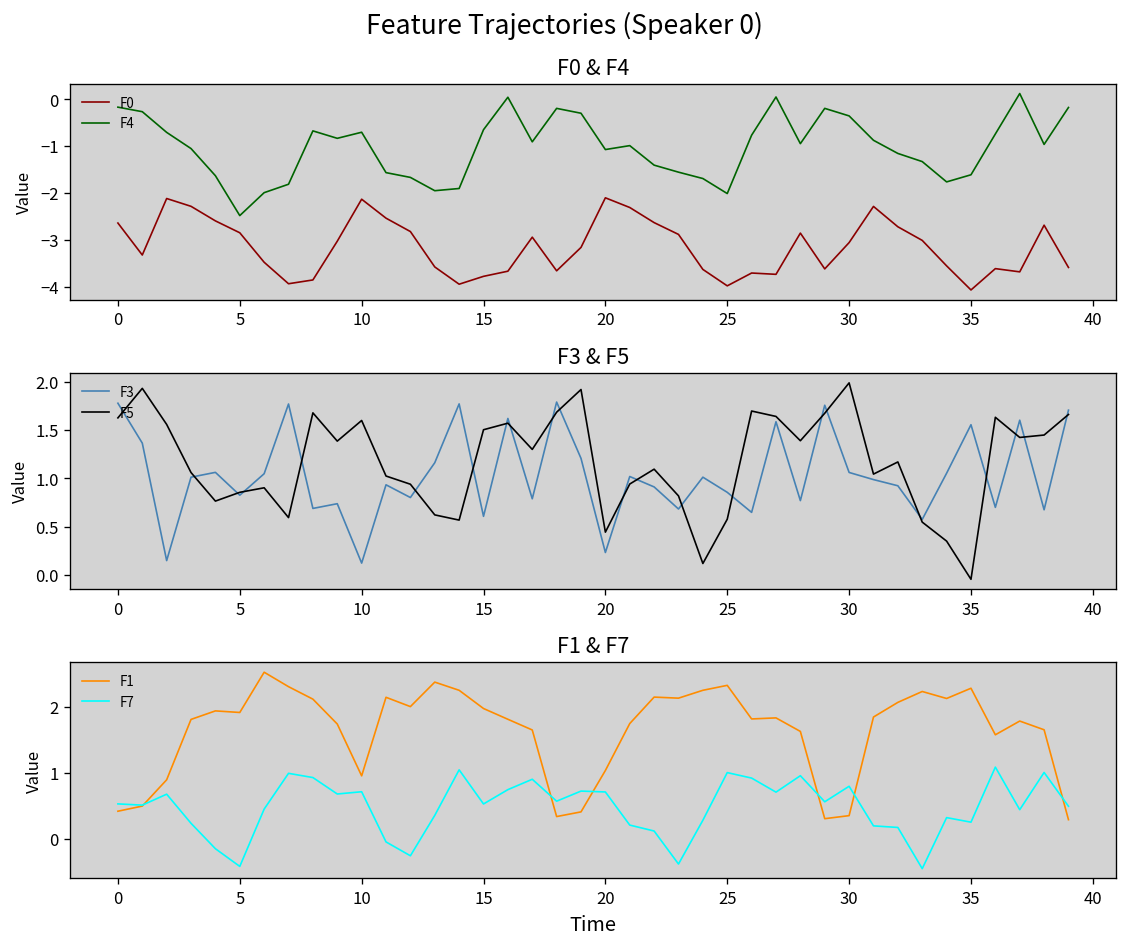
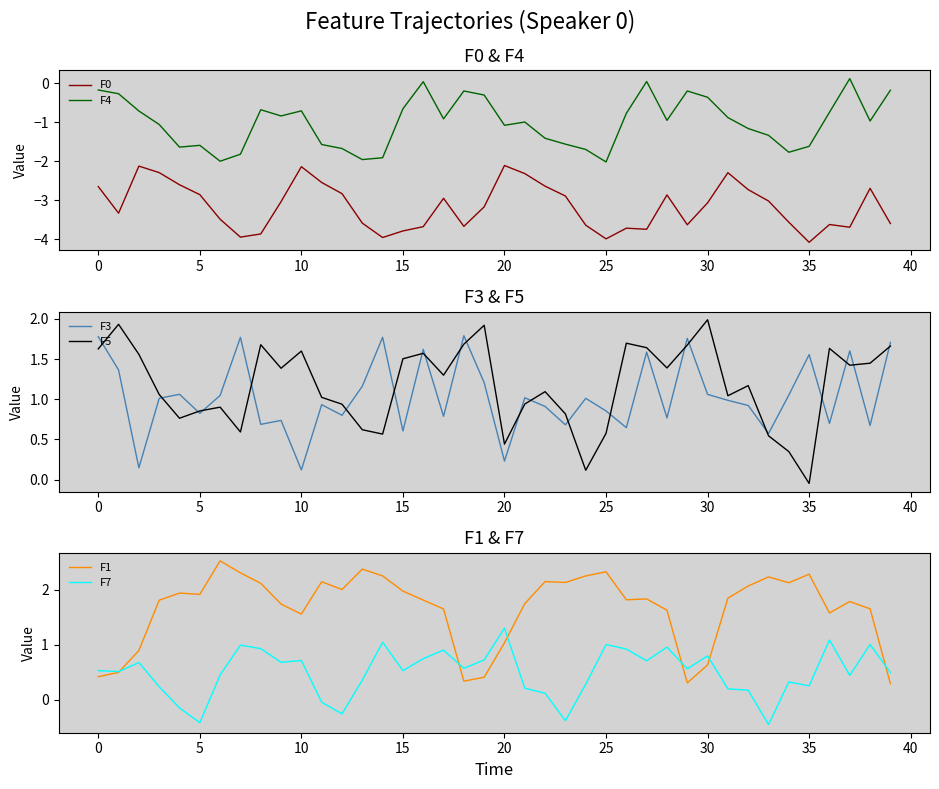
  {
    "F0 & F4": {
      "F0": {
        "0": -2.6,
        "5": -2.9,
        "10": -2.1,
        "15": -3.8,
        "20": -2.1,
        "25": -4.0,
        "30": -3.1,
        "35": -4.1
      },
      "F4": {
        "0": -0.2,
-       "5": -2.5,
+       "5": -1.6,
        "10": -0.7,
        "15": -0.7,
        "20": -1.1,
        "25": -2.0,
        "30": -0.4,
        "35": -1.6
      }
    },
    "F3 & F5": {
      "F3": {
        "0": 1.8,
        "10": 0.1,
        "15": 0.6,
        "20": 0.2,
        "25": 0.9,
        "30": 1.1,
        "35": 1.6
      },
      "F5": {
        "0": 1.6,
        "10": 1.6,
        "15": 1.5,
        "20": 0.4,
        "25": 0.6,
        "30": 2.0,
        "35": 0.0
      }
    },
    "F1 & F7": {
      "F1": {
        "0": 0.4,
        "5": 1.9,
-       "10": 1.0,
+       "10": 1.6,
        "15": 2.0,
        "20": 1.0,
        "25": 2.3,
-       "30": 0.4,
+       "30": 0.6,
        "35": 2.3
      },
      "F7": {
        "0": 0.5,
        "5": -0.4,
        "10": 0.7,
        "15": 0.5,
-       "20": 0.7,
+       "20": 1.3,
        "25": 1.0,
        "30": 0.8,
        "35": 0.3
      }
    }
  }
